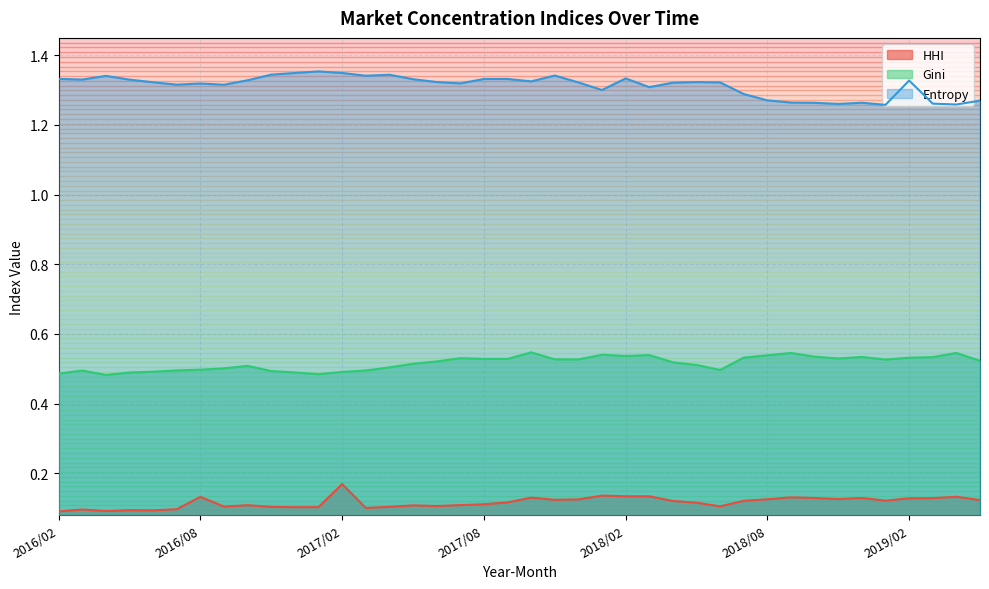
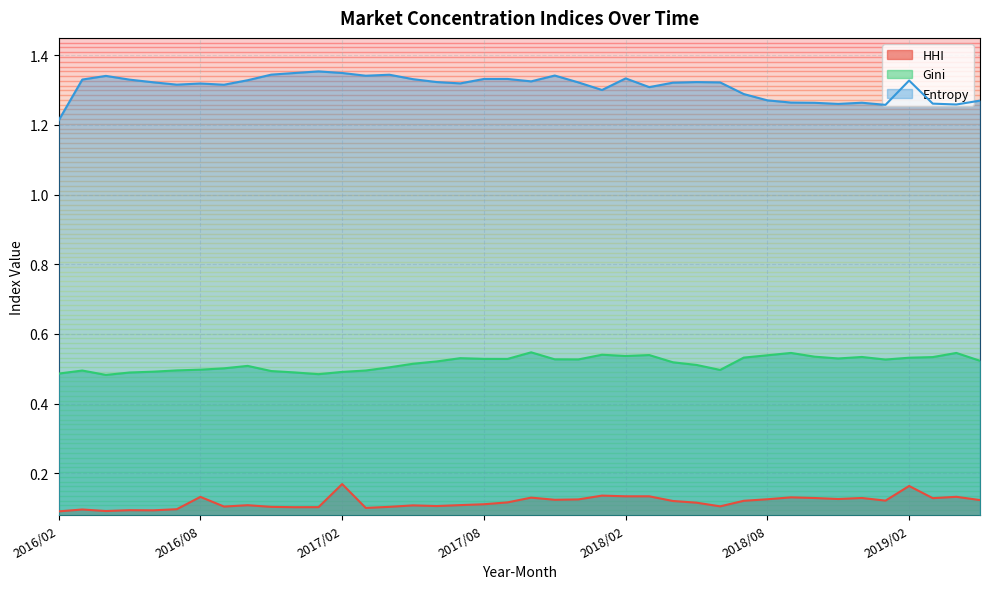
  {
    "HHI": {
      "2016/02": 0.09,
      "2016/08": 0.13,
      "2017/02": 0.17,
      "2017/08": 0.11,
      "2018/02": 0.13,
      "2018/08": 0.13,
-     "2019/02": 0.13
+     "2019/02": 0.16
    },
    "Gini": {
      "2016/02": 0.49,
      "2016/08": 0.50,
      "2017/02": 0.49,
      "2017/08": 0.53,
      "2018/02": 0.54,
      "2018/08": 0.54,
      "2019/02": 0.53
    },
    "Entropy": {
-     "2016/02": 1.33,
+     "2016/02": 1.21,
      "2016/08": 1.32,
      "2017/02": 1.35,
      "2017/08": 1.33,
      "2018/02": 1.33,
      "2018/08": 1.27
    }
  }
